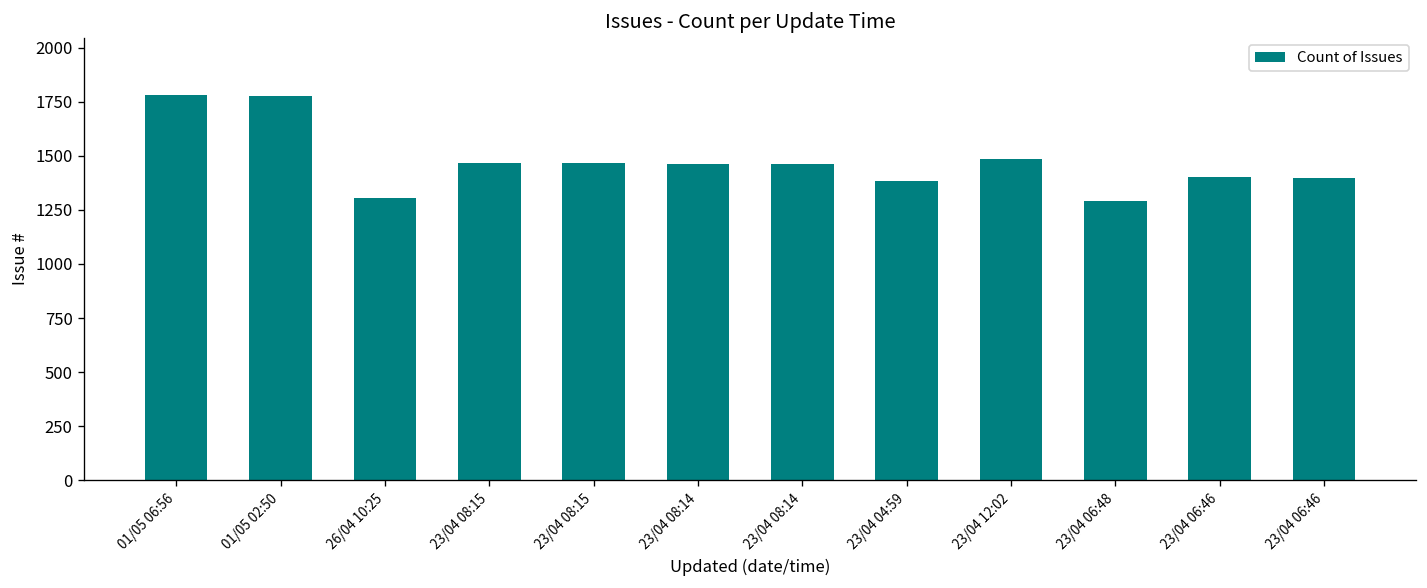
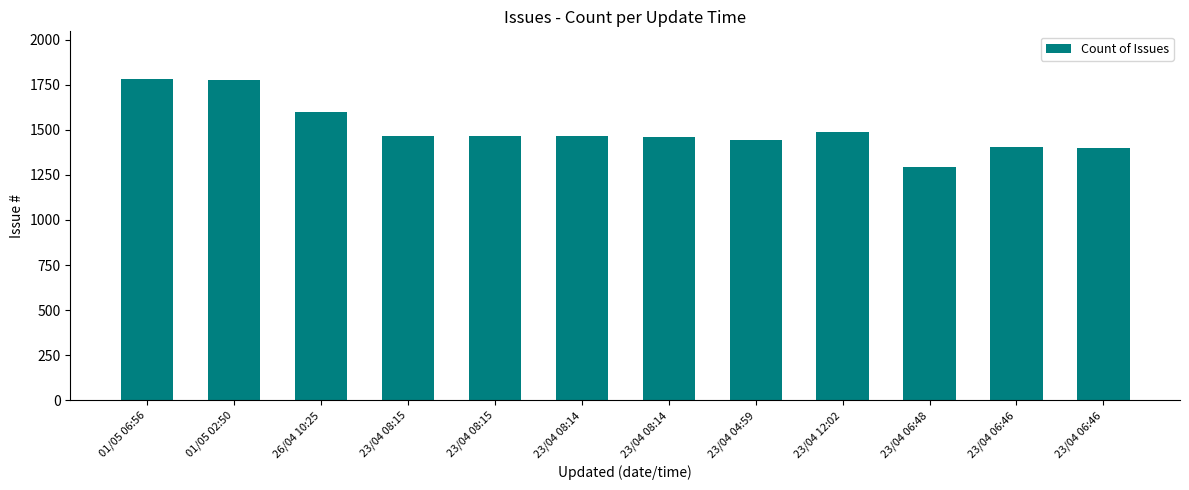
  {
    "01/05 06:56": 1780,
    "01/05 02:50": 1780,
-   "26/04 10:25": 1300,
-   "23/04 04:59": 1380,
+   "26/04 10:25": 1600,
+   "23/04 04:59": 1440,
    "23/04 12:02": 1490,
    "23/04 06:48": 1290
  }
